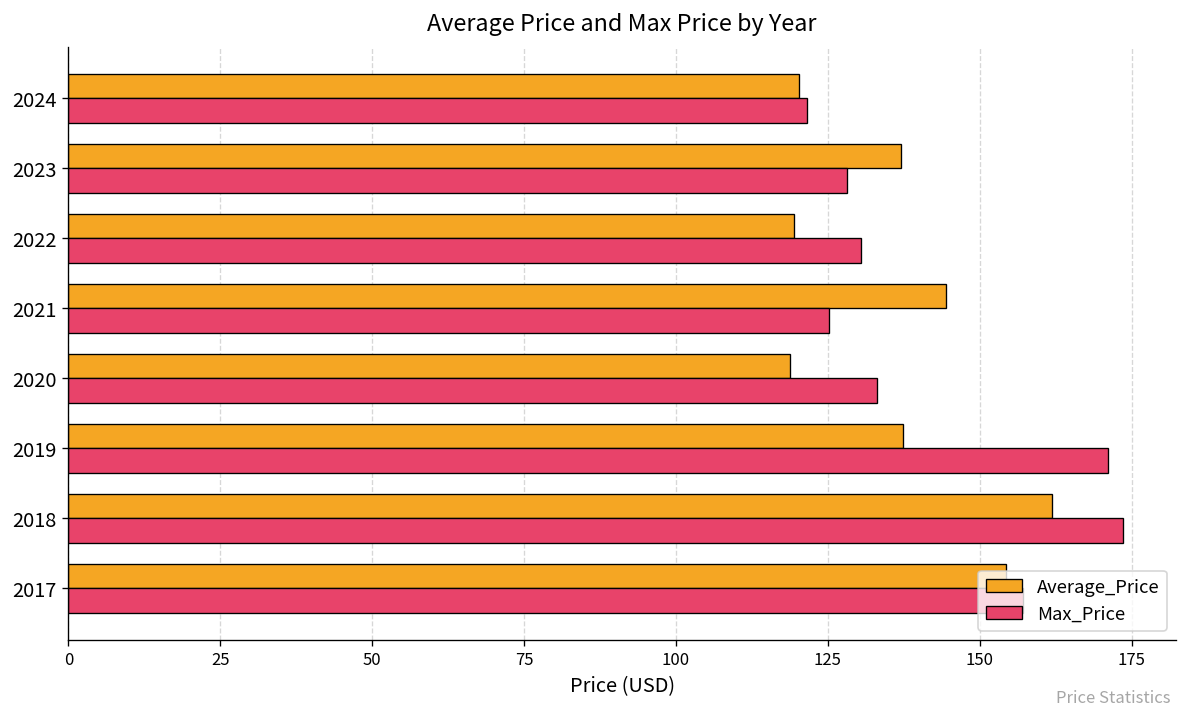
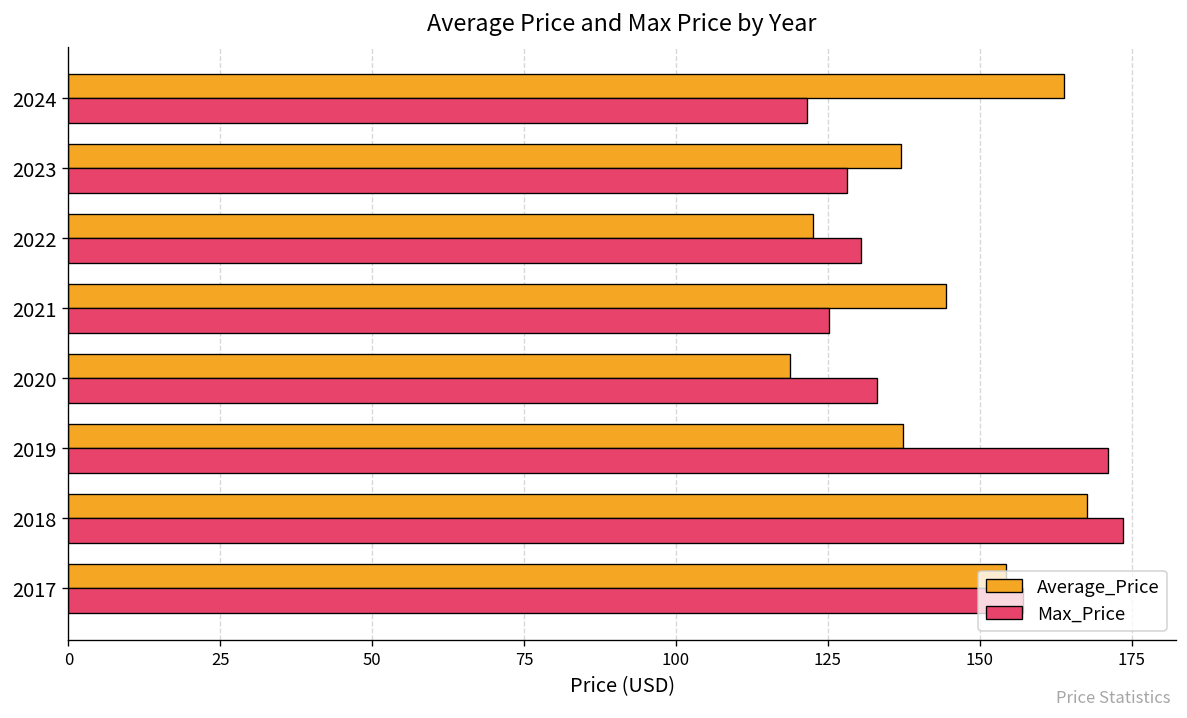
  {
    "Average_Price": {
-     "2024": 120,
+     "2024": 164,
      "2023": 137,
-     "2022": 119,
+     "2022": 123,
      "2021": 144,
      "2020": 119,
      "2019": 137,
-     "2018": 162
+     "2018": 168
    },
    "Max_Price": {
      "2024": 122,
      "2023": 128,
      "2022": 131,
      "2021": 125,
      "2020": 133,
      "2019": 171,
      "2018": 174
    }
  }
